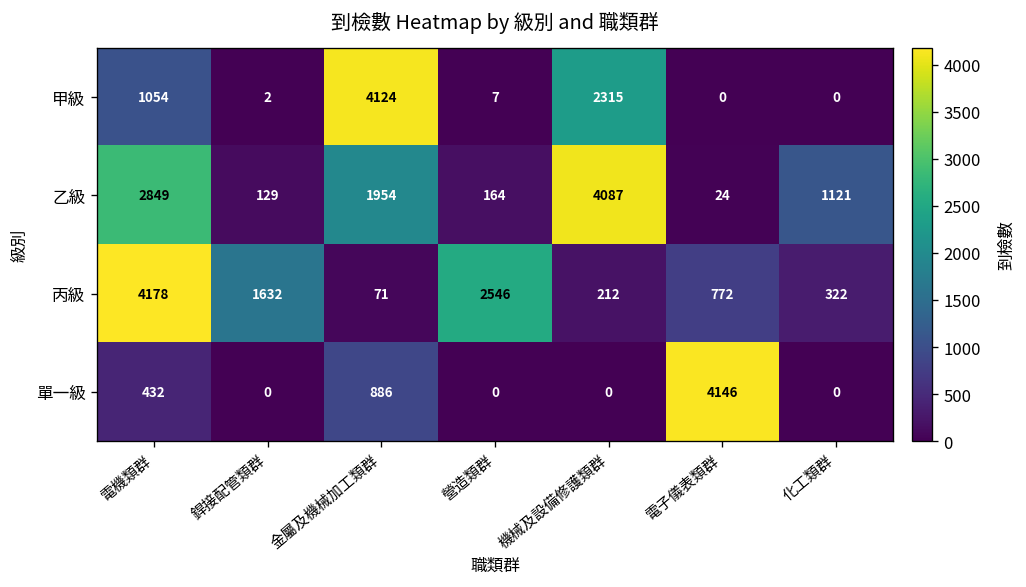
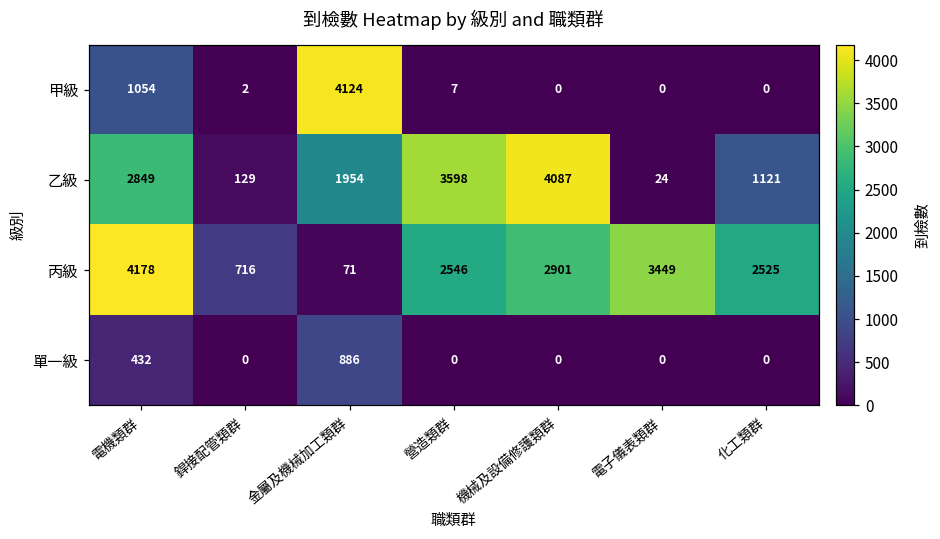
  {
    "甲級": {
      "電機類群": 1054,
      "銲接配管類群": 2,
      "金屬及機械加工類群": 4124,
      "營造類群": 7,
-     "機械及設備修護類群": 2315,
+     "機械及設備修護類群": 0,
      "電子儀表類群": 0,
      "化工類群": 0
    },
    "乙級": {
      "電機類群": 2849,
      "銲接配管類群": 129,
      "金屬及機械加工類群": 1954,
-     "營造類群": 164,
+     "營造類群": 3598,
      "機械及設備修護類群": 4087,
      "電子儀表類群": 24,
      "化工類群": 1121
    },
    "丙級": {
      "電機類群": 4178,
-     "銲接配管類群": 1632,
+     "銲接配管類群": 716,
      "金屬及機械加工類群": 71,
      "營造類群": 2546,
-     "機械及設備修護類群": 212,
-     "電子儀表類群": 772,
-     "化工類群": 322
+     "機械及設備修護類群": 2901,
+     "電子儀表類群": 3449,
+     "化工類群": 2525
    },
    "單一級": {
      "電機類群": 432,
      "銲接配管類群": 0,
      "金屬及機械加工類群": 886,
      "營造類群": 0,
      "機械及設備修護類群": 0,
-     "電子儀表類群": 4146,
+     "電子儀表類群": 0,
      "化工類群": 0
    }
  }
